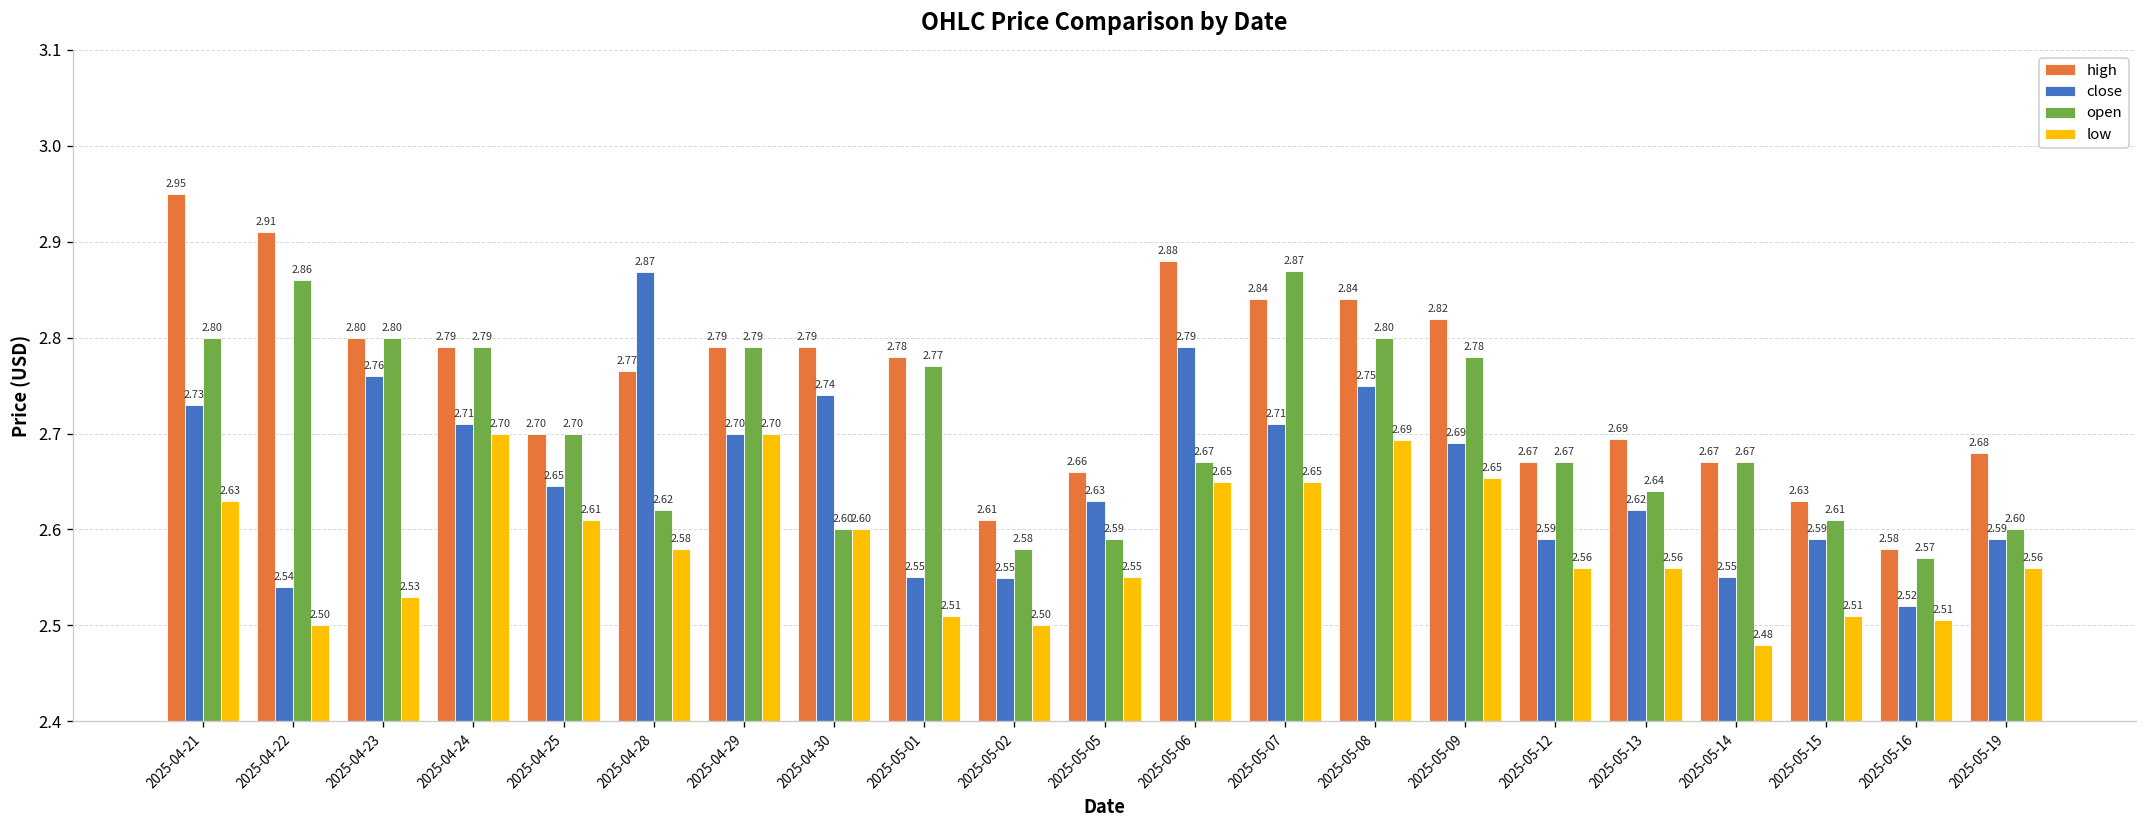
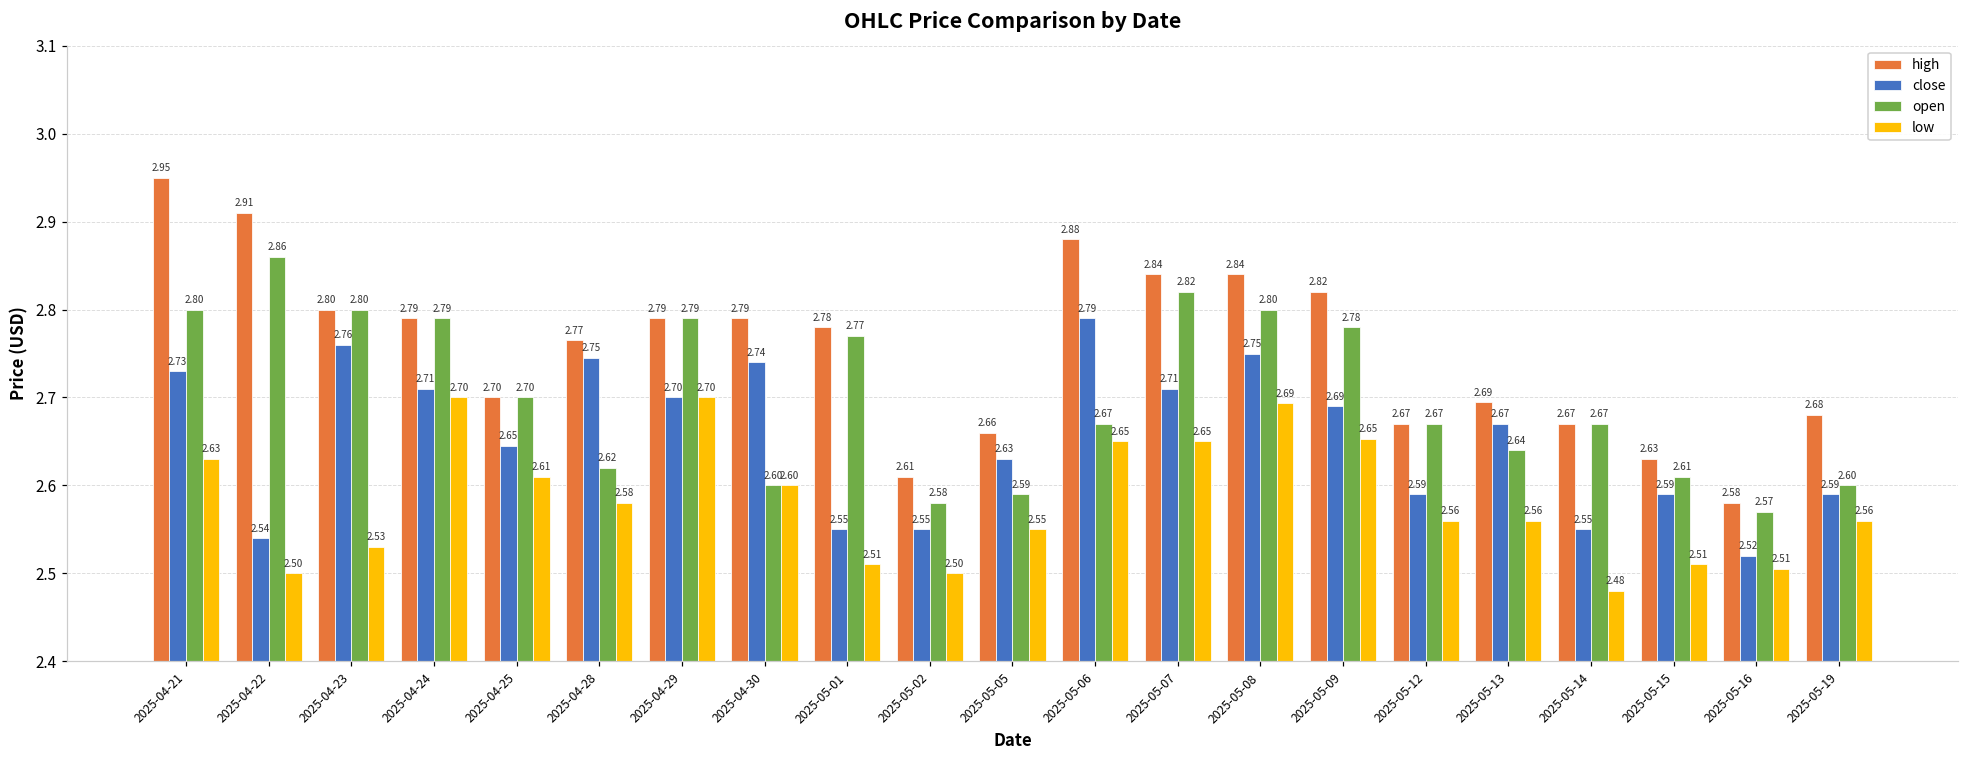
  {
    "high": {
      "2025-04-21": 2.95,
      "2025-04-22": 2.91,
      "2025-04-23": 2.80,
      "2025-04-24": 2.79,
      "2025-04-25": 2.70,
      "2025-04-28": 2.77,
      "2025-04-29": 2.79,
      "2025-04-30": 2.79,
      "2025-05-01": 2.78,
      "2025-05-02": 2.61,
      "2025-05-05": 2.66,
      "2025-05-06": 2.88,
      "2025-05-07": 2.84,
      "2025-05-08": 2.84,
      "2025-05-09": 2.82,
      "2025-05-12": 2.67,
      "2025-05-13": 2.69,
      "2025-05-14": 2.67,
      "2025-05-15": 2.63,
      "2025-05-16": 2.58,
      "2025-05-19": 2.68
    },
    "close": {
      "2025-04-21": 2.73,
      "2025-04-22": 2.54,
      "2025-04-23": 2.76,
      "2025-04-24": 2.71,
      "2025-04-25": 2.65,
-     "2025-04-28": 2.87,
+     "2025-04-28": 2.75,
      "2025-04-29": 2.70,
      "2025-04-30": 2.74,
      "2025-05-01": 2.55,
      "2025-05-02": 2.55,
      "2025-05-05": 2.63,
      "2025-05-06": 2.79,
      "2025-05-07": 2.71,
      "2025-05-08": 2.75,
      "2025-05-09": 2.69,
      "2025-05-12": 2.59,
-     "2025-05-13": 2.62,
+     "2025-05-13": 2.67,
      "2025-05-14": 2.55,
      "2025-05-15": 2.59,
      "2025-05-16": 2.52,
      "2025-05-19": 2.59
    },
    "open": {
      "2025-04-21": 2.80,
      "2025-04-22": 2.86,
      "2025-04-23": 2.80,
      "2025-04-24": 2.79,
      "2025-04-25": 2.70,
      "2025-04-28": 2.62,
      "2025-04-29": 2.79,
      "2025-05-01": 2.77,
      "2025-05-02": 2.58,
      "2025-05-05": 2.59,
      "2025-05-06": 2.67,
-     "2025-05-07": 2.87,
+     "2025-05-07": 2.82,
      "2025-05-08": 2.80,
      "2025-05-09": 2.78,
      "2025-05-12": 2.67,
      "2025-05-13": 2.64,
      "2025-05-14": 2.67,
      "2025-05-15": 2.61,
      "2025-05-16": 2.57,
      "2025-05-19": 2.60
    },
    "low": {
      "2025-04-21": 2.63,
      "2025-04-22": 2.50,
      "2025-04-23": 2.53,
      "2025-04-24": 2.70,
      "2025-04-25": 2.61,
      "2025-04-28": 2.58,
      "2025-04-29": 2.70,
      "2025-05-01": 2.51,
      "2025-05-02": 2.50,
      "2025-05-05": 2.55,
      "2025-05-06": 2.65,
      "2025-05-07": 2.65,
      "2025-05-08": 2.69,
      "2025-05-09": 2.65,
      "2025-05-12": 2.56,
      "2025-05-13": 2.56,
      "2025-05-14": 2.48,
      "2025-05-15": 2.51,
      "2025-05-16": 2.51,
      "2025-05-19": 2.56
    }
  }
